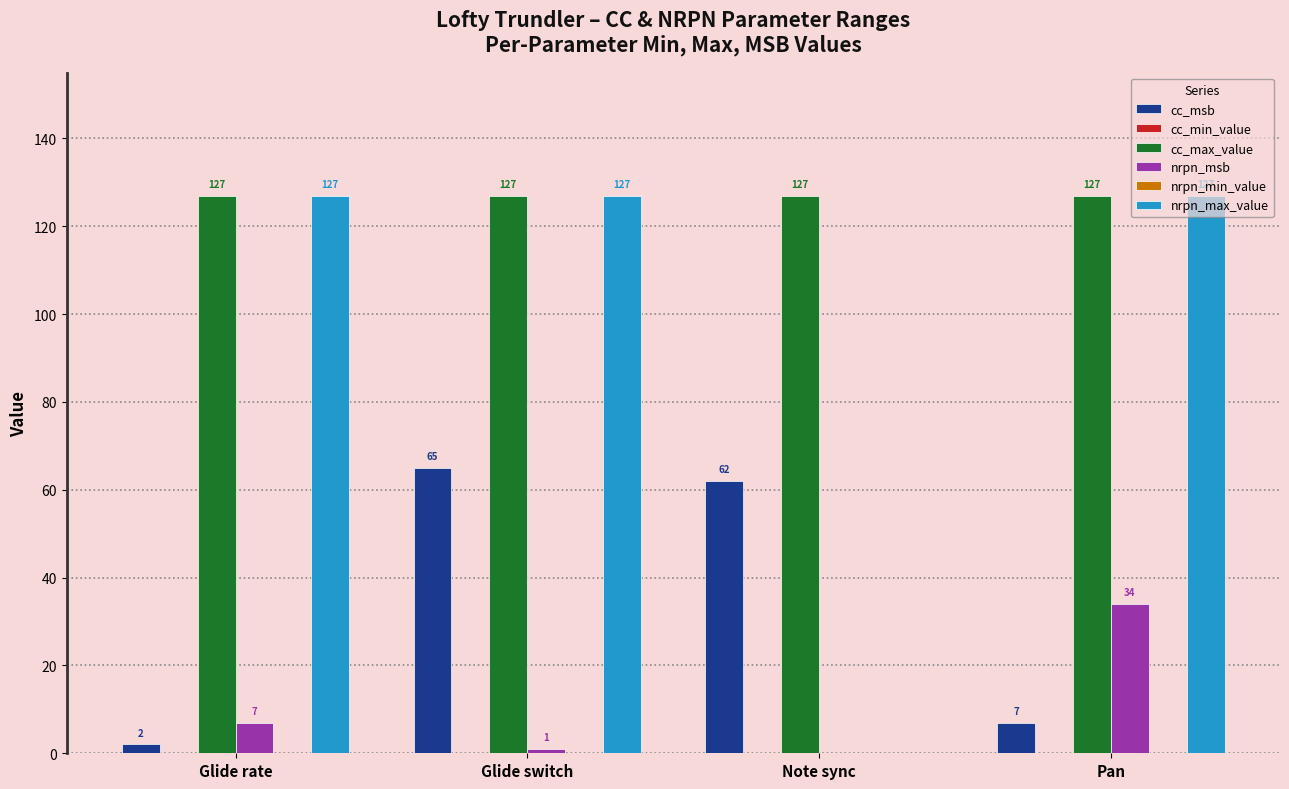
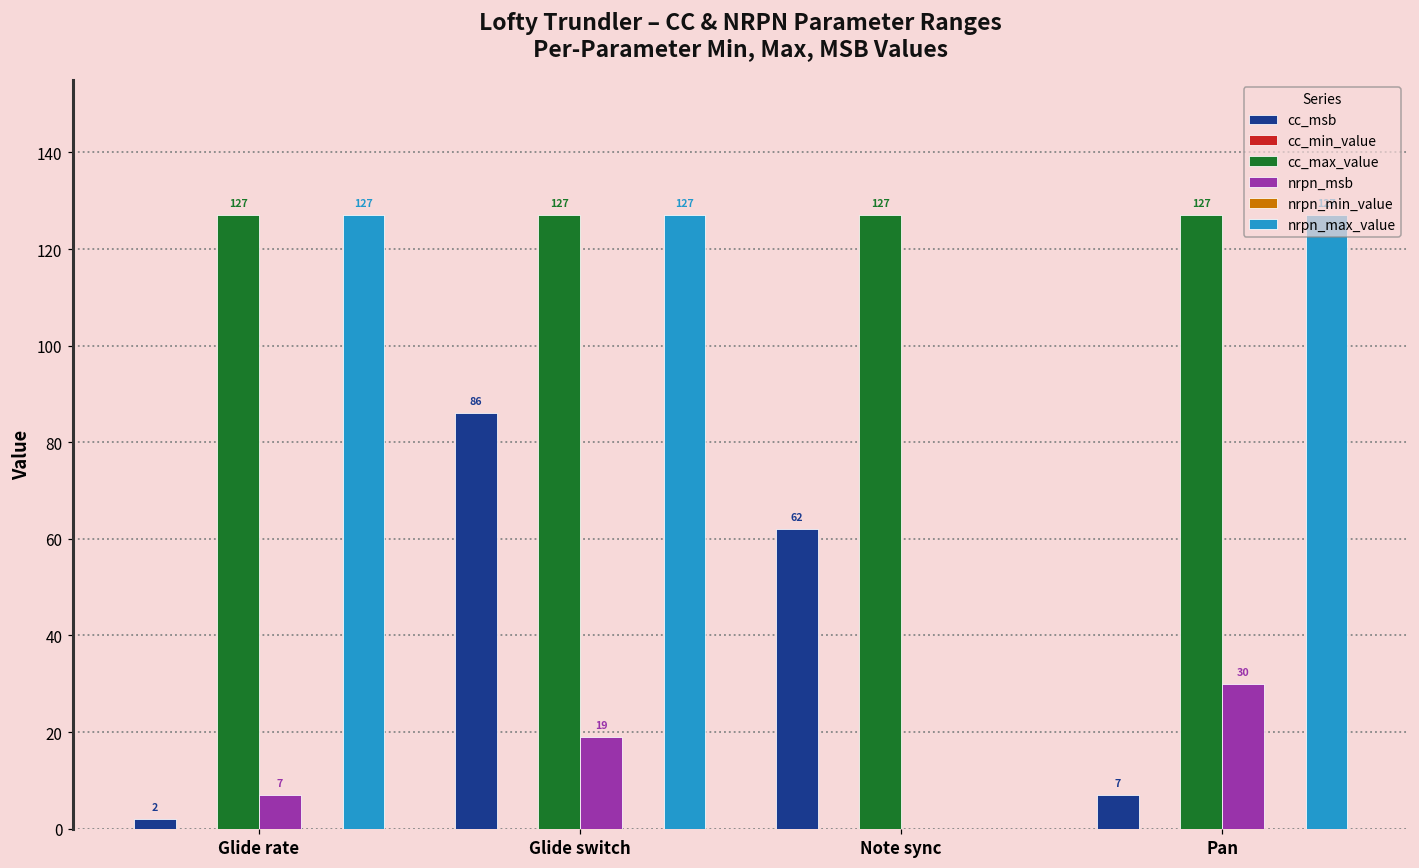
  {
    "cc_msb": {
      "Glide rate": 2,
-     "Glide switch": 65,
+     "Glide switch": 86,
      "Note sync": 62,
      "Pan": 7
    },
    "cc_min_value": {
      "Glide rate": 0,
      "Glide switch": 0,
      "Note sync": 0,
      "Pan": 0
    },
    "cc_max_value": {
      "Glide rate": 127,
      "Glide switch": 127,
      "Note sync": 127,
      "Pan": 127
    },
    "nrpn_msb": {
      "Glide rate": 7,
-     "Glide switch": 1,
-     "Pan": 34
+     "Glide switch": 19,
+     "Pan": 30
    },
    "nrpn_min_value": {
      "Glide rate": 0,
      "Glide switch": 0,
      "Note sync": 0,
      "Pan": 0
    },
    "nrpn_max_value": {
      "Glide rate": 127,
      "Glide switch": 127
    }
  }
